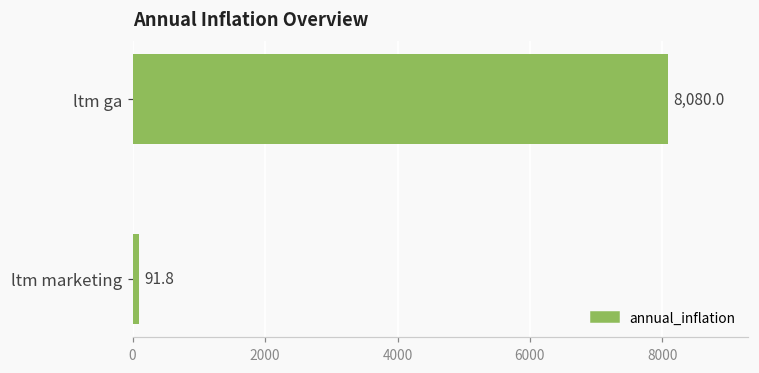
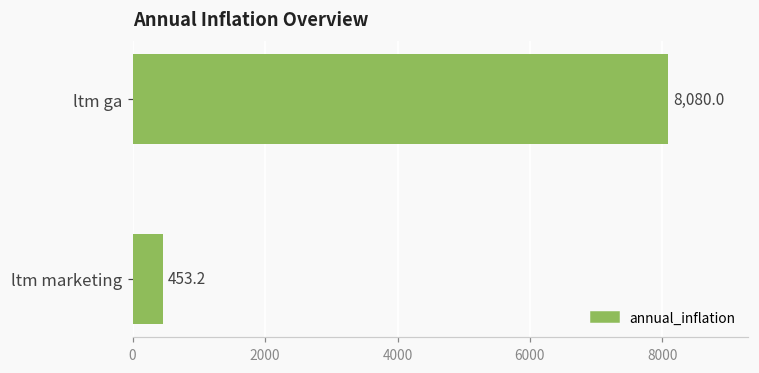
  {
    "ltm ga": "8,080.0",
-   "ltm marketing": "91.8"
+   "ltm marketing": "453.2"
  }
